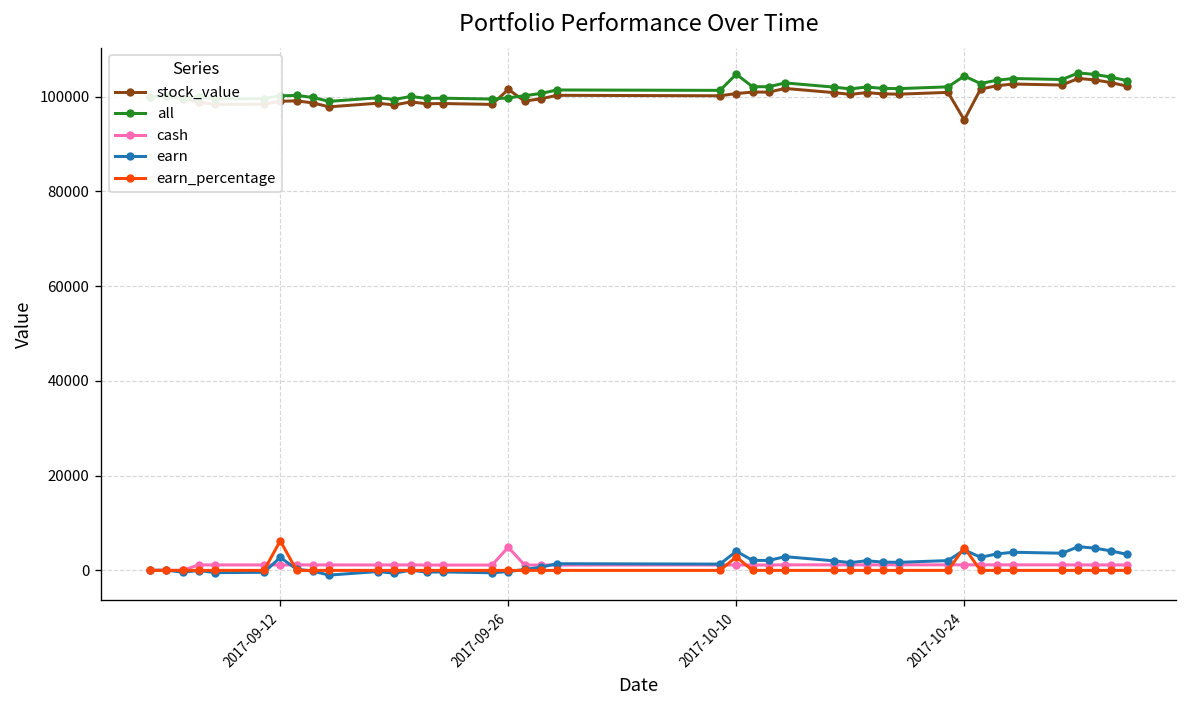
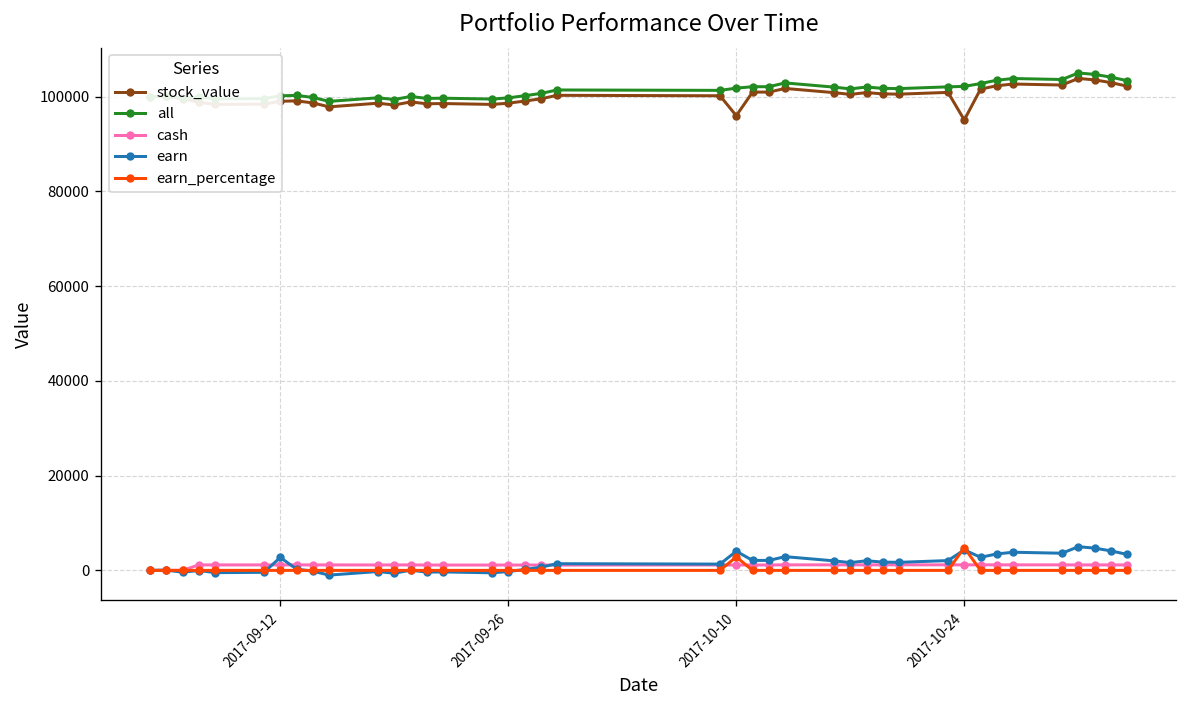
  {
    "stock_value": {
-     "2017-09-26": 102000,
-     "2017-10-10": 101000,
+     "2017-09-26": 99000,
+     "2017-10-10": 96000,
      "2017-10-24": 95000
    },
    "all": {
      "2017-09-26": 100000,
-     "2017-10-10": 105000,
-     "2017-10-24": 104000
+     "2017-10-10": 102000,
+     "2017-10-24": 102000
    },
    "cash": {
      "2017-09-12": 1000,
-     "2017-09-26": 5000,
+     "2017-09-26": 1000,
      "2017-10-10": 1000,
      "2017-10-24": 1000
    },
    "earn": {
      "2017-09-12": 3000,
      "2017-10-10": 4000
    },
    "earn_percentage": {
-     "2017-09-12": 6000,
+     "2017-09-12": 0,
      "2017-10-10": 3000
    }
  }
